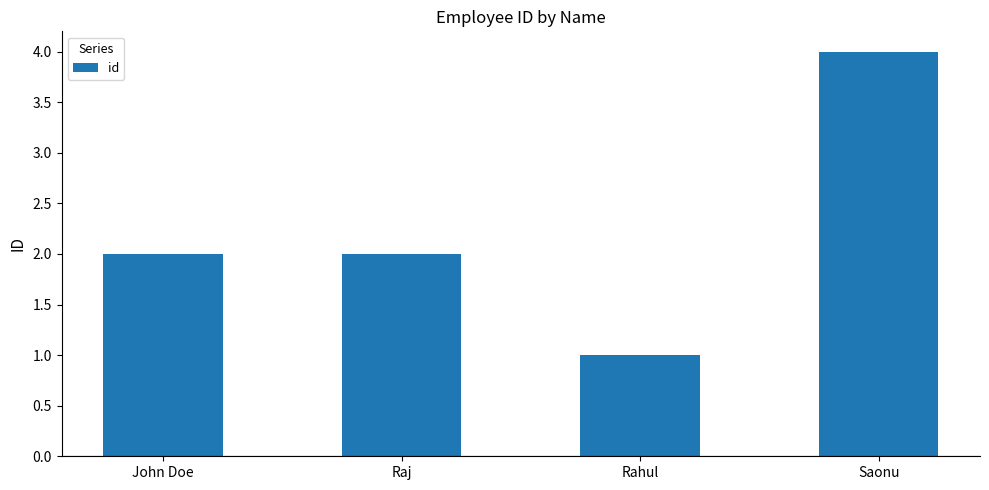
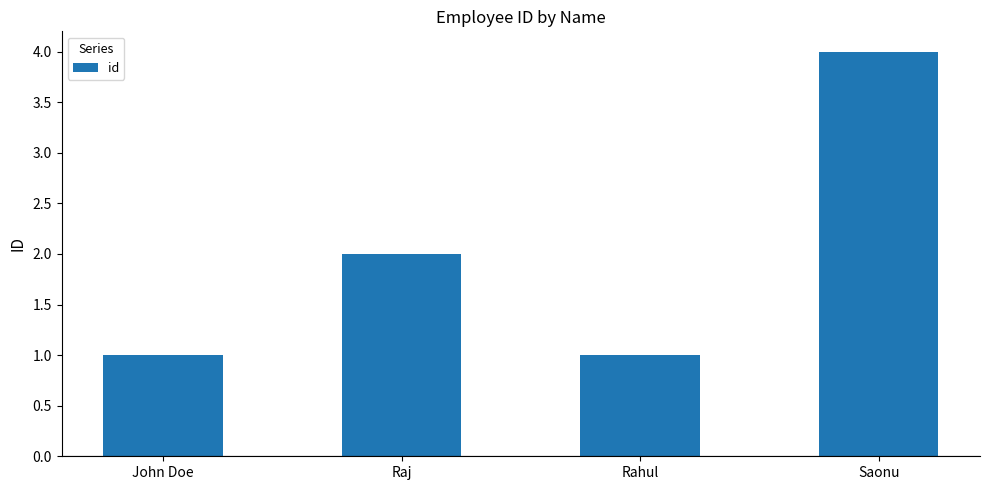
  {
-   "John Doe": 2,
+   "John Doe": 1,
    "Raj": 2,
    "Rahul": 1,
    "Saonu": 4
  }
